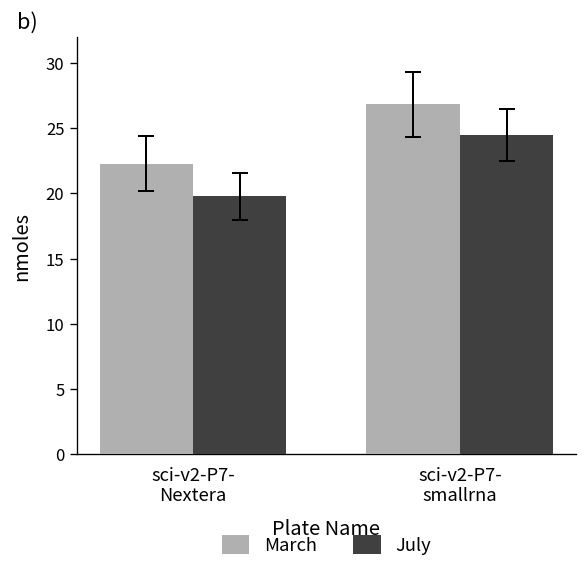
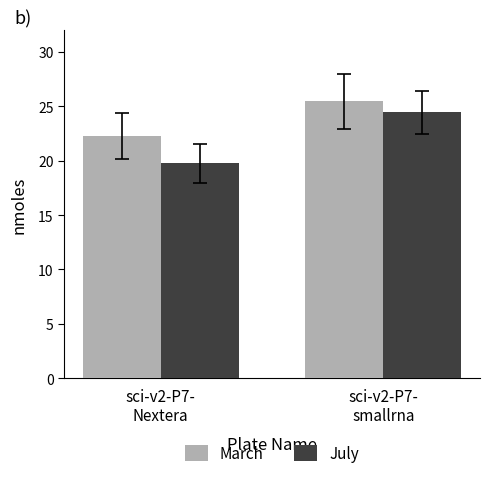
  {
    "March": {
      "sci-v2-P7- Nextera": 22.3,
-     "sci-v2-P7- smallrna": 26.8
+     "sci-v2-P7- smallrna": 25.5
    },
    "July": {
      "sci-v2-P7- Nextera": 19.8,
      "sci-v2-P7- smallrna": 24.4
    }
  }
